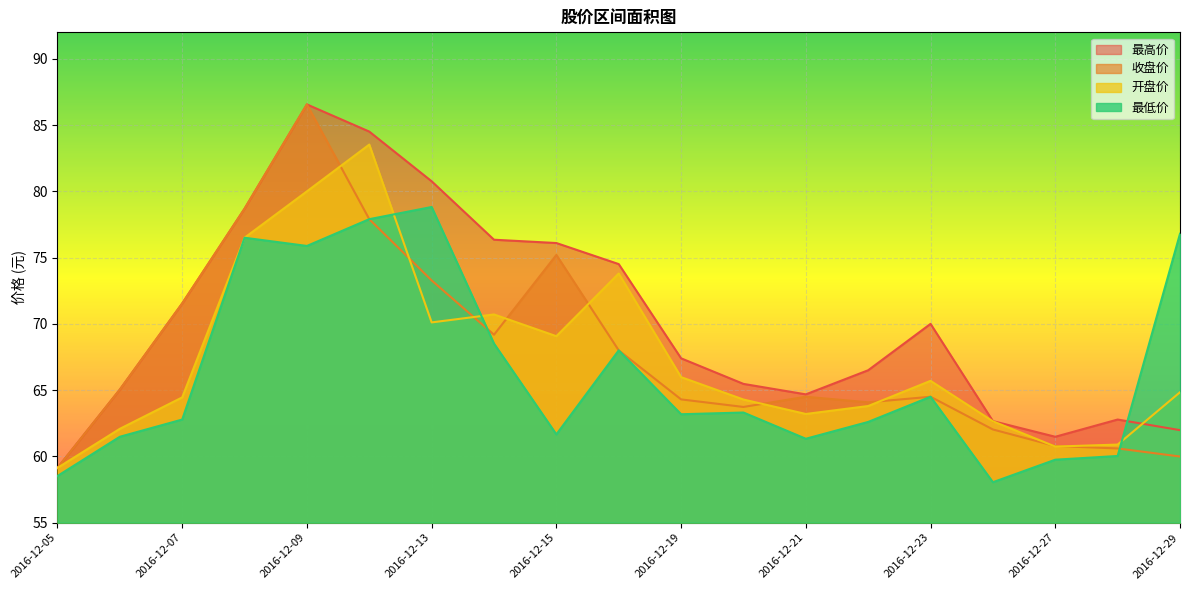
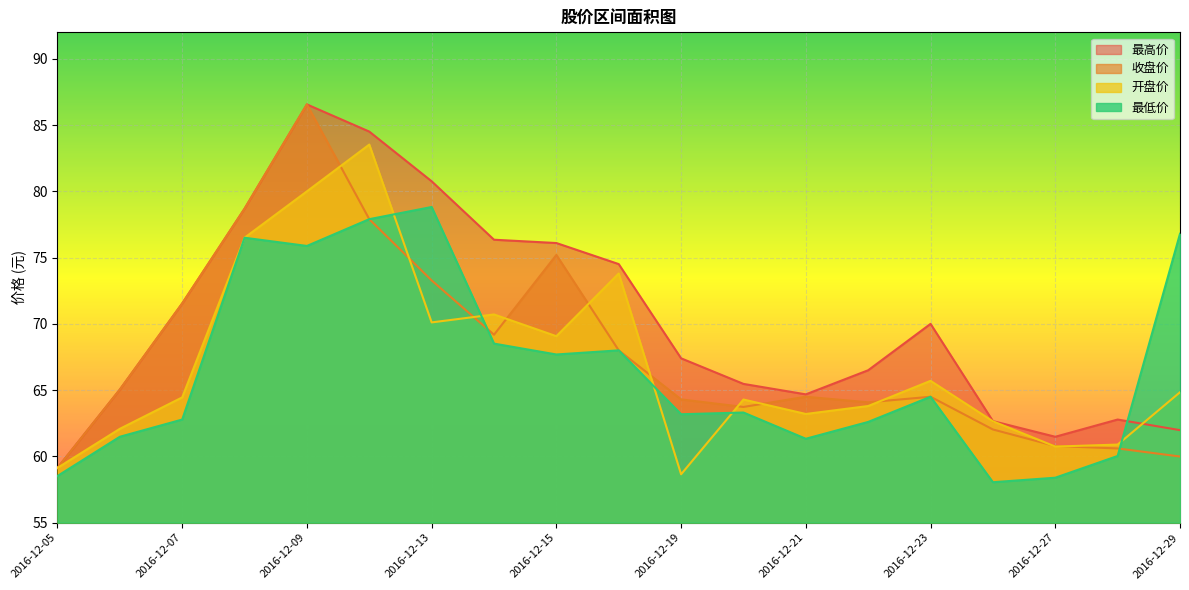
  {
    "开盘价": {
      "2016-12-07": 64.5,
      "2016-12-09": 80.0,
      "2016-12-13": 70.1,
      "2016-12-15": 69.1,
-     "2016-12-19": 66.0,
+     "2016-12-19": 58.7,
      "2016-12-21": 63.2,
      "2016-12-23": 65.7,
      "2016-12-29": 64.8
    },
    "最低价": {
      "2016-12-05": 58.5,
      "2016-12-07": 62.8,
      "2016-12-09": 75.9,
      "2016-12-13": 78.8,
-     "2016-12-15": 61.7,
+     "2016-12-15": 67.7,
      "2016-12-19": 63.2,
      "2016-12-21": 61.3,
-     "2016-12-27": 59.8,
+     "2016-12-27": 58.4,
      "2016-12-29": 76.8
    }
  }
